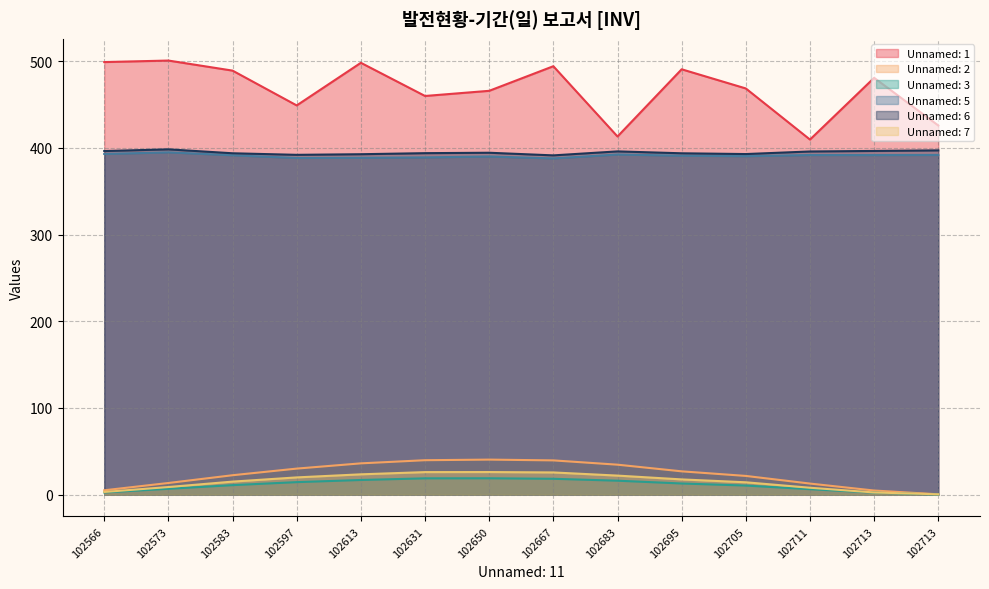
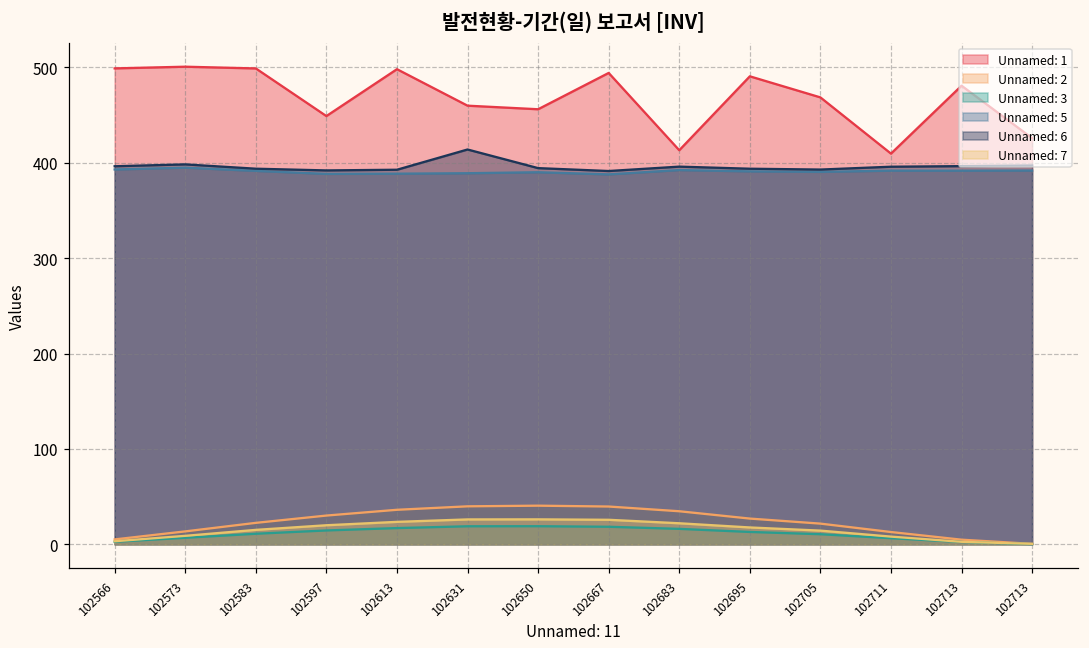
  {
    "Unnamed: 1": {
      "102566": 500,
      "102573": 500,
-     "102583": 490,
+     "102583": 500,
      "102597": 450,
      "102613": 500,
      "102631": 460,
-     "102650": 470,
+     "102650": 460,
      "102667": 490,
      "102683": 410,
      "102695": 490,
      "102705": 470,
      "102711": 410
    },
    "Unnamed: 6": {
      "102566": 400,
      "102573": 400,
      "102597": 390,
      "102613": 390,
-     "102631": 390,
+     "102631": 410,
      "102650": 390,
      "102667": 390,
      "102683": 400,
      "102711": 400
    }
  }
